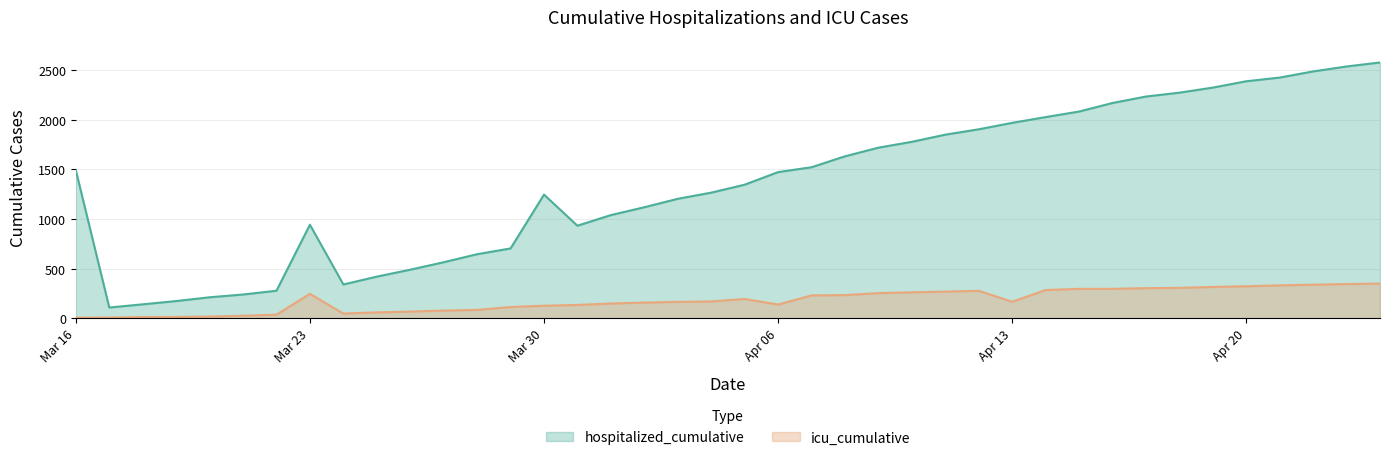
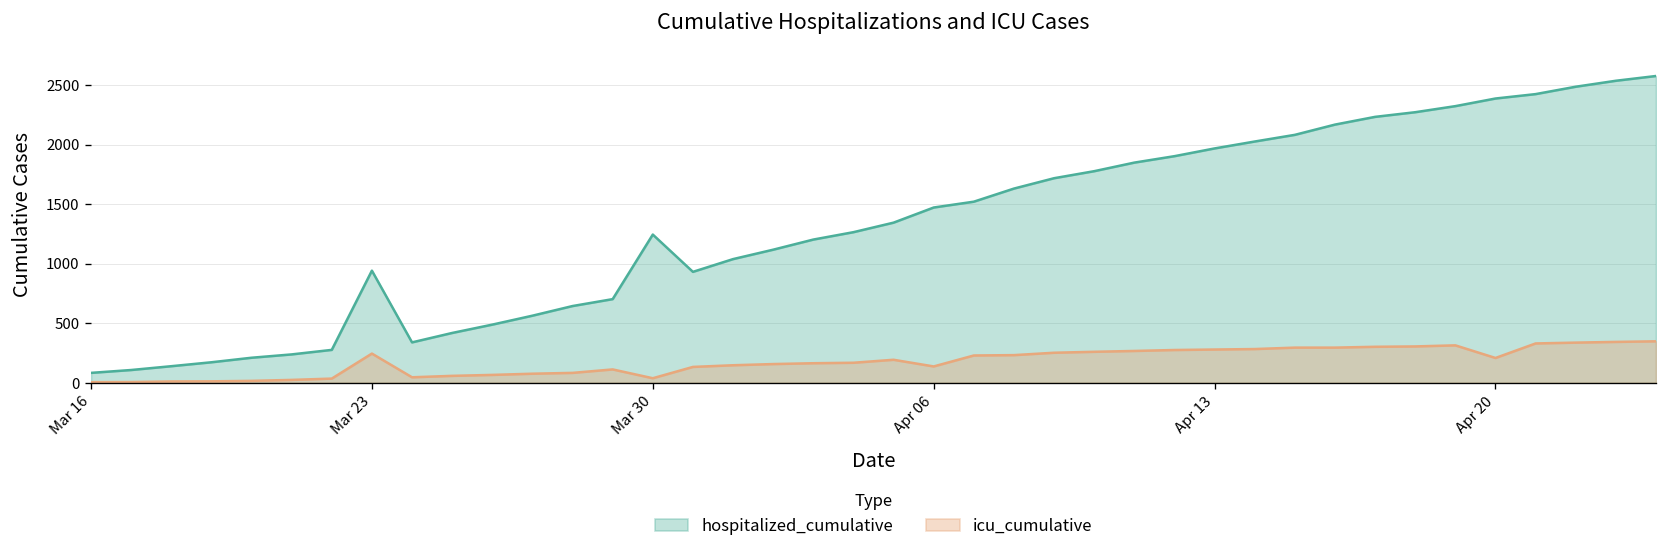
  {
    "hospitalized_cumulative": {
-     "Mar 16": 1500,
+     "Mar 16": 100,
      "Mar 23": 900,
      "Mar 30": 1200,
      "Apr 06": 1500,
      "Apr 13": 2000,
      "Apr 20": 2400
    },
    "icu_cumulative": {
      "Mar 16": 0,
      "Mar 23": 200,
-     "Mar 30": 100,
+     "Mar 30": 0,
      "Apr 06": 100,
-     "Apr 13": 200,
-     "Apr 20": 300
+     "Apr 13": 300,
+     "Apr 20": 200
    }
  }
